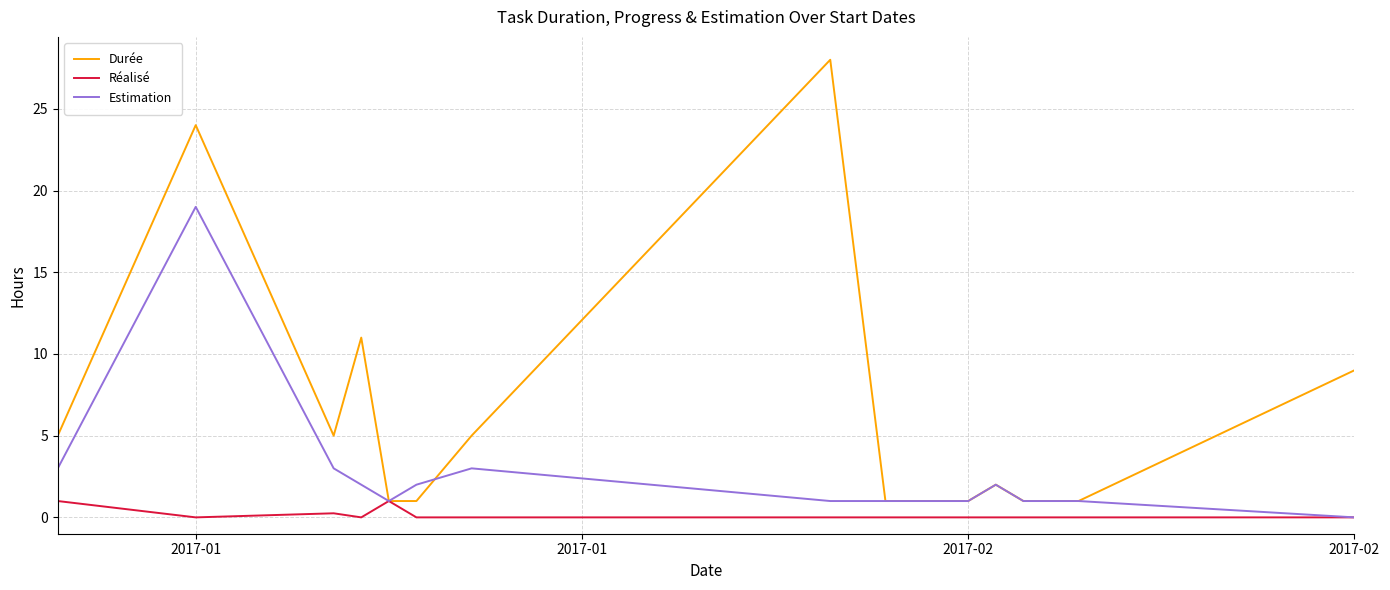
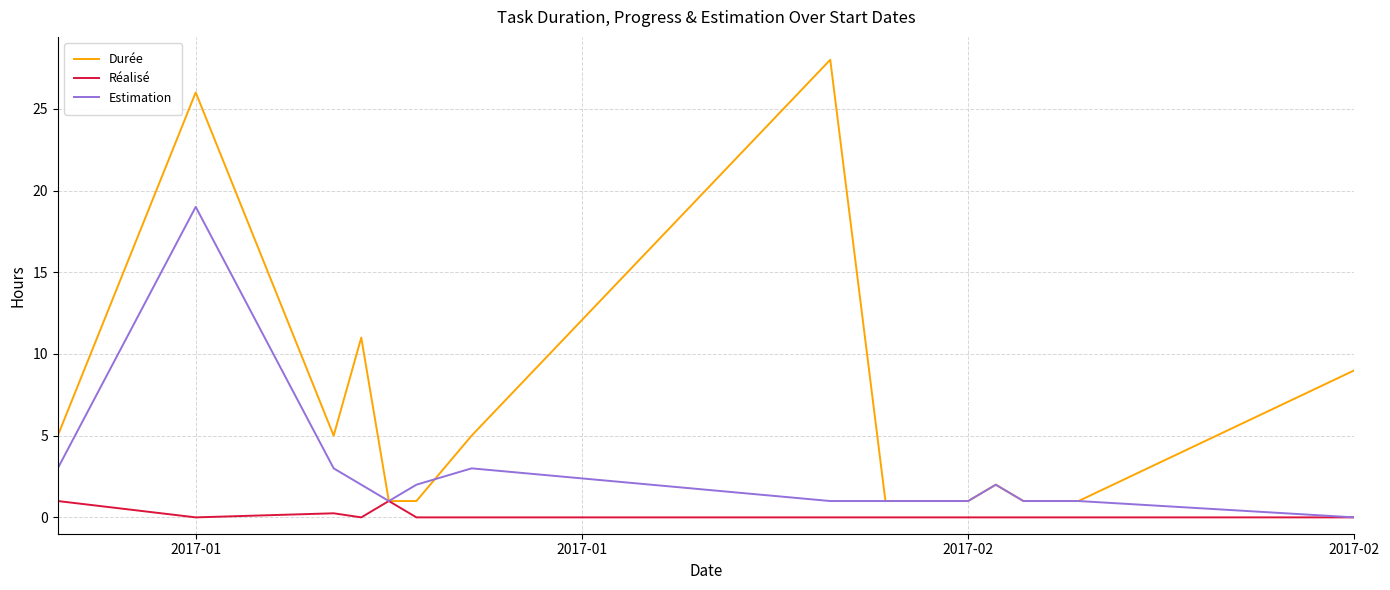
  {
    "Durée": {
-     "2017-01": 24
+     "2017-01": 26
    },
    "Réalisé": {
      "2017-01": 0
    },
    "Estimation": {
      "2017-01": 19
    }
  }
